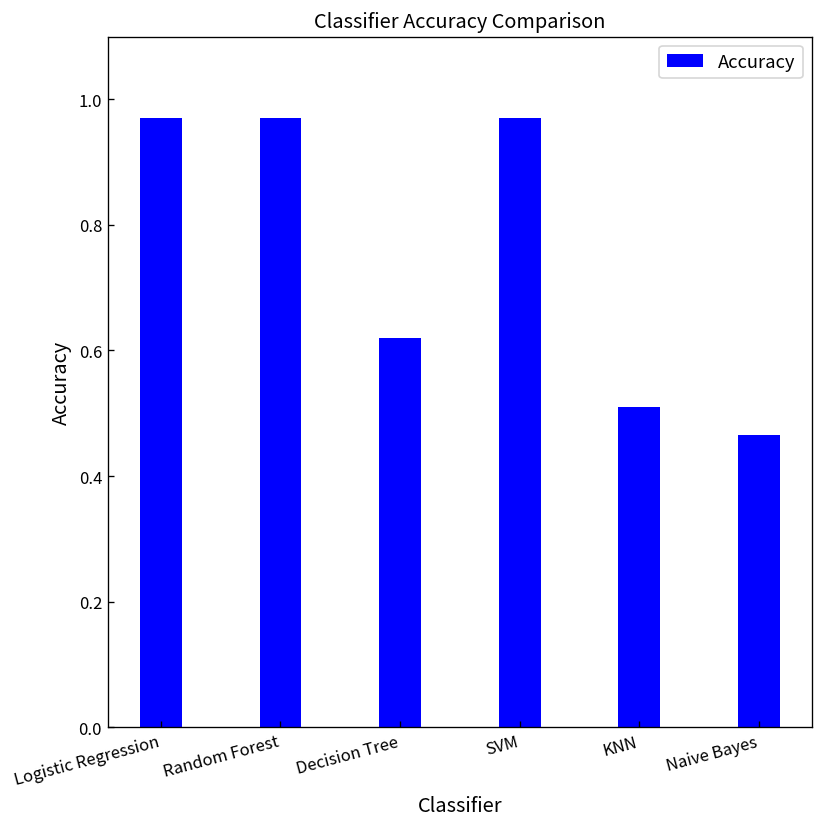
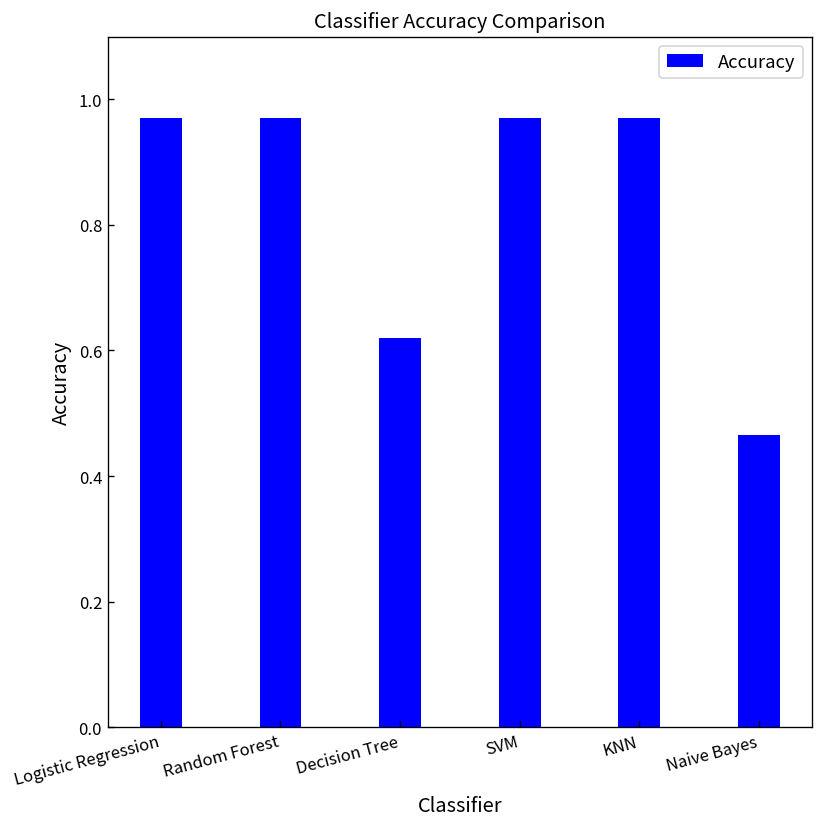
  {
    "Logistic Regression": 0.97,
    "Random Forest": 0.97,
    "Decision Tree": 0.62,
    "SVM": 0.97,
-   "KNN": 0.51,
+   "KNN": 0.97,
    "Naive Bayes": 0.47
  }
